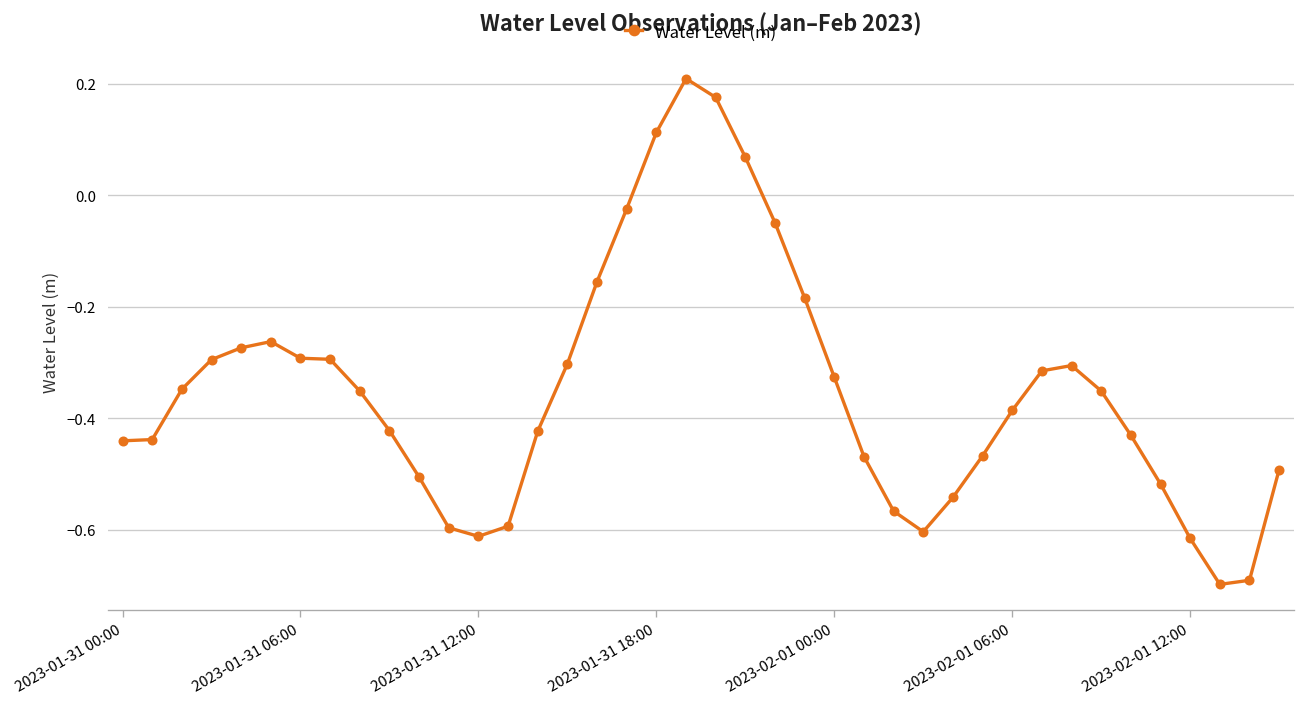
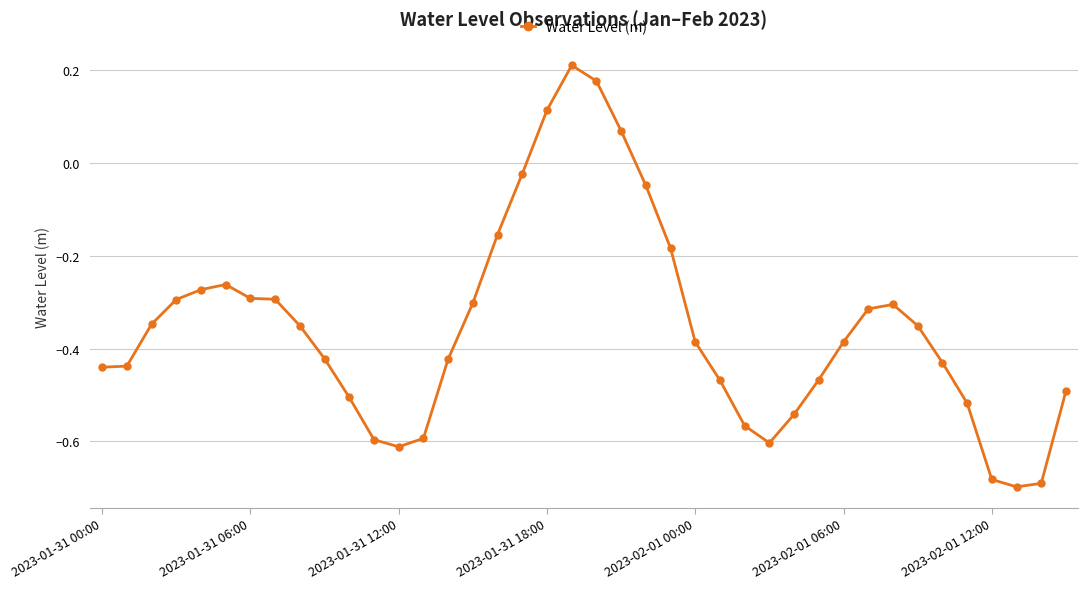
  {
    "2023-01-31 00:00": -0.44,
    "2023-01-31 06:00": -0.29,
    "2023-01-31 12:00": -0.61,
    "2023-01-31 18:00": 0.11,
-   "2023-02-01 00:00": -0.33,
+   "2023-02-01 00:00": -0.39,
    "2023-02-01 06:00": -0.39,
-   "2023-02-01 12:00": -0.62
+   "2023-02-01 12:00": -0.68
  }
